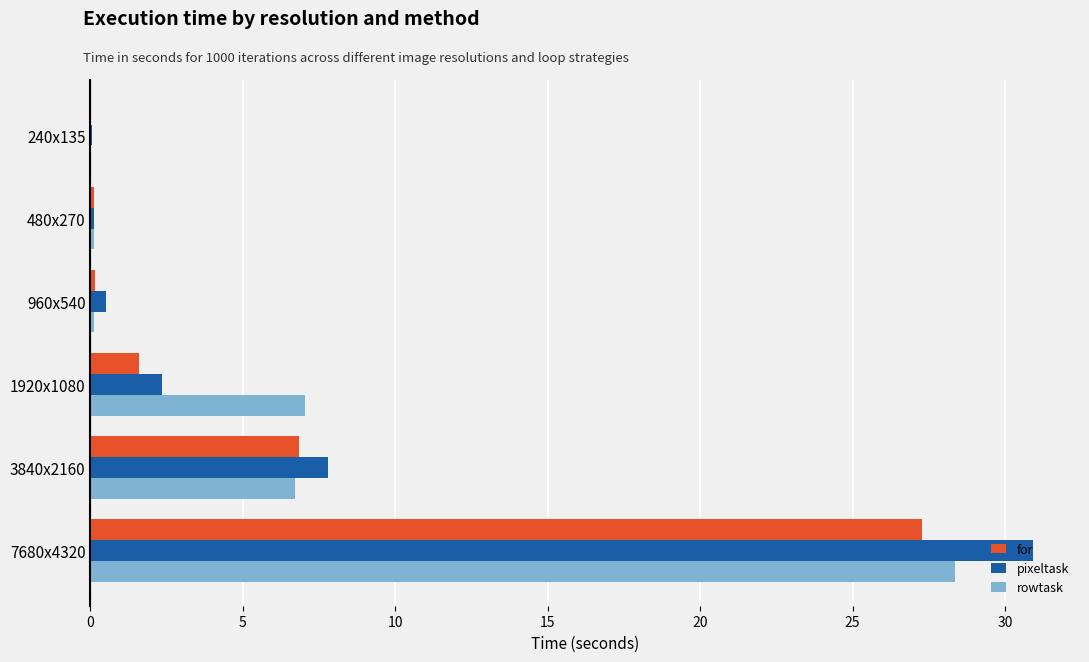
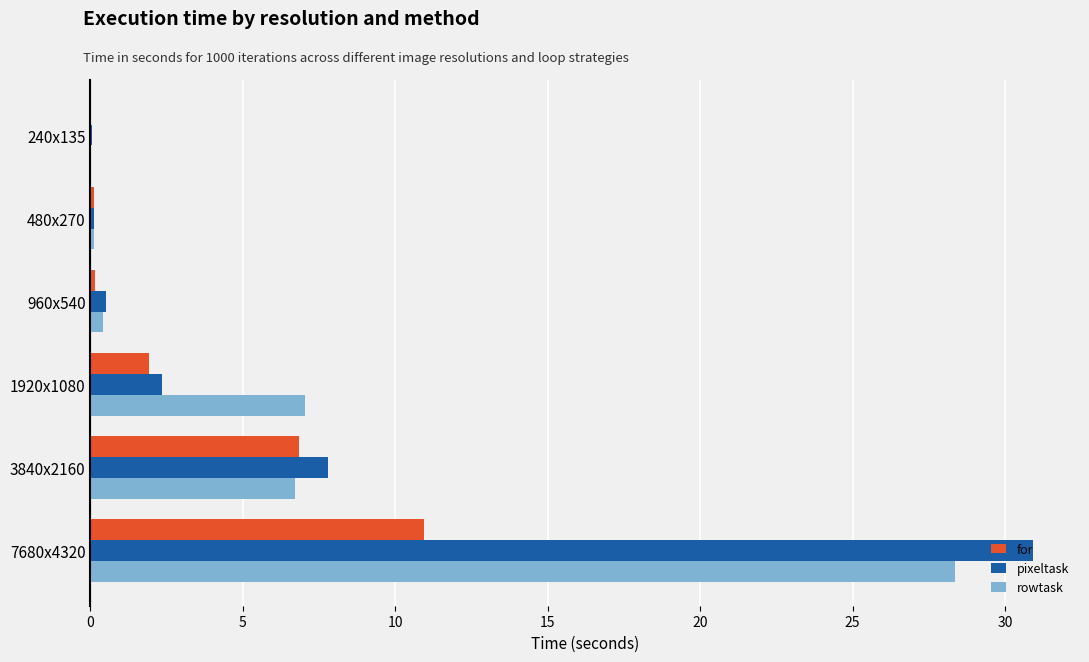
  {
    "for": {
      "480x270": 0.1,
      "960x540": 0.2,
-     "1920x1080": 1.6,
+     "1920x1080": 1.9,
      "3840x2160": 6.8,
-     "7680x4320": 27.3
+     "7680x4320": 10.9
    },
    "pixeltask": {
      "480x270": 0.1,
      "960x540": 0.5,
      "1920x1080": 2.3,
      "3840x2160": 7.8,
      "7680x4320": 30.9
    },
    "rowtask": {
      "480x270": 0.1,
-     "960x540": 0.1,
+     "960x540": 0.4,
      "1920x1080": 7.0,
      "3840x2160": 6.7,
      "7680x4320": 28.4
    }
  }
